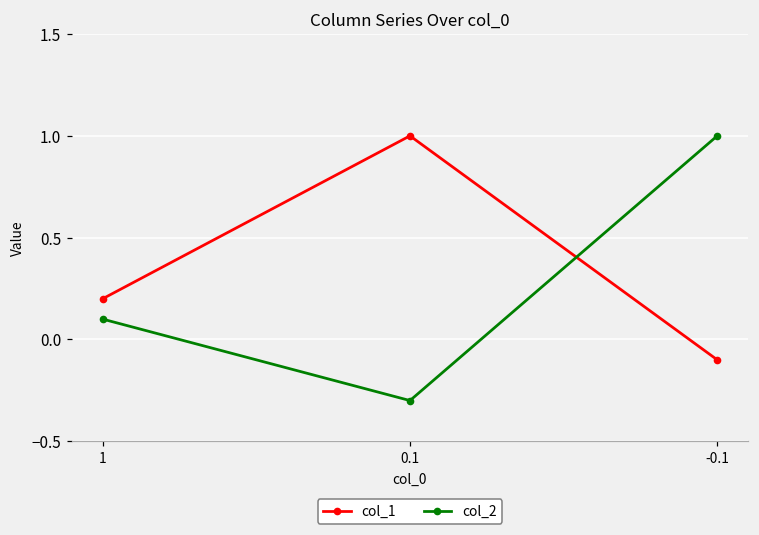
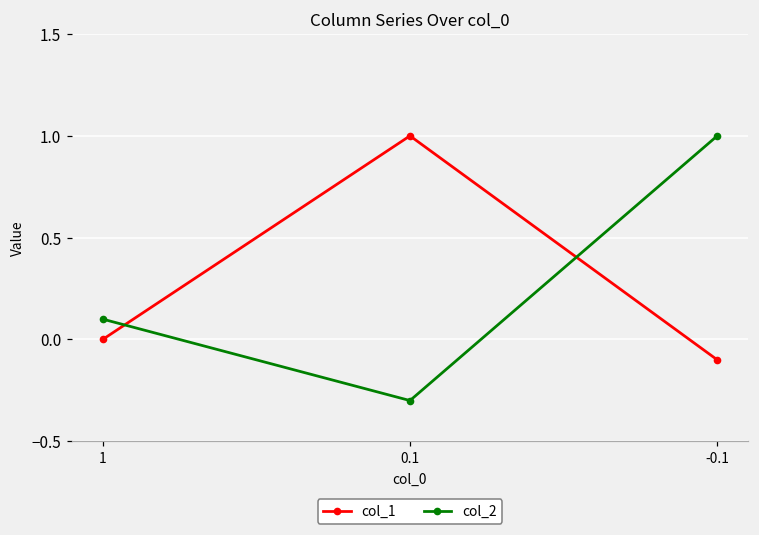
  {
    "col_1": {
-     "1": 0.2,
+     "1": 0.0,
      "0.1": 1.0,
      "-0.1": -0.1
    },
    "col_2": {
      "1": 0.1,
      "0.1": -0.3,
      "-0.1": 1.0
    }
  }
